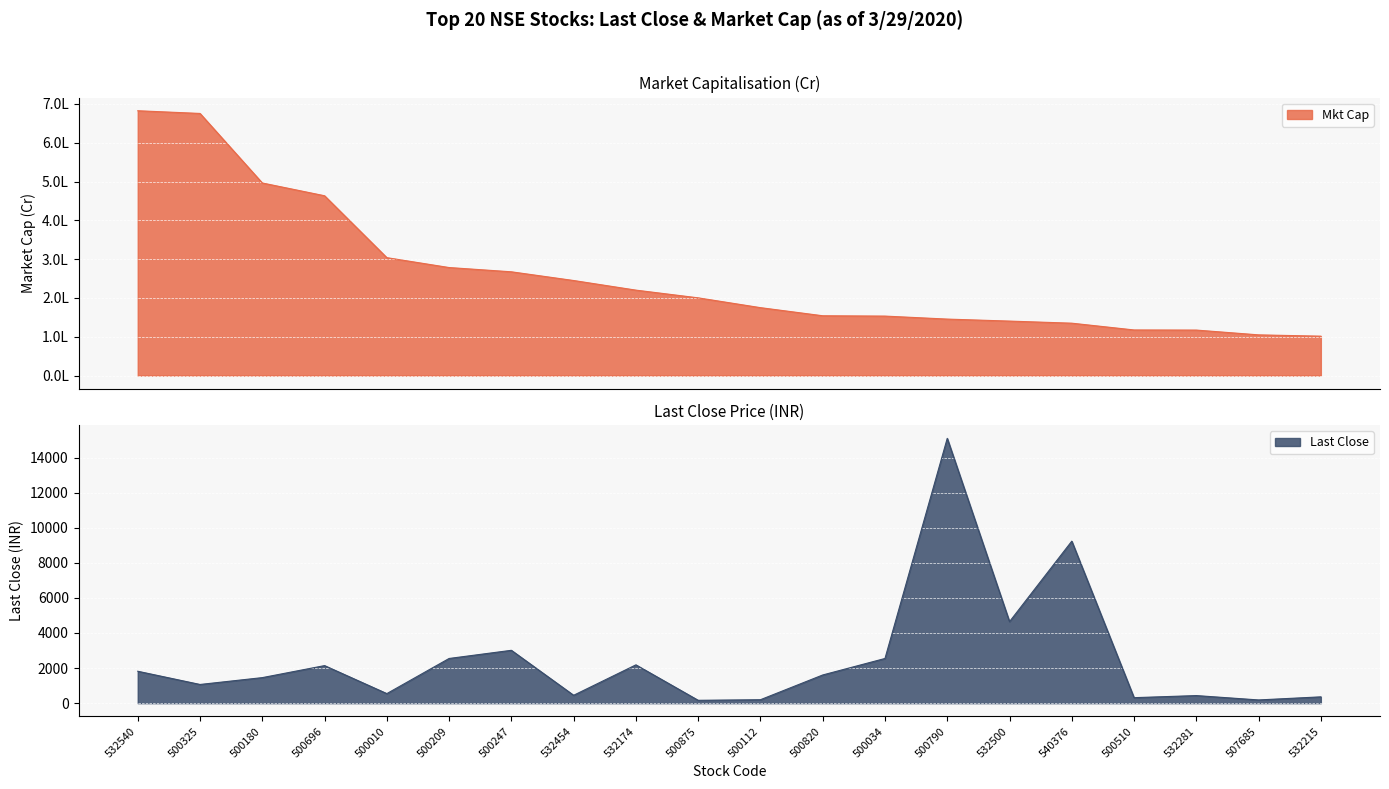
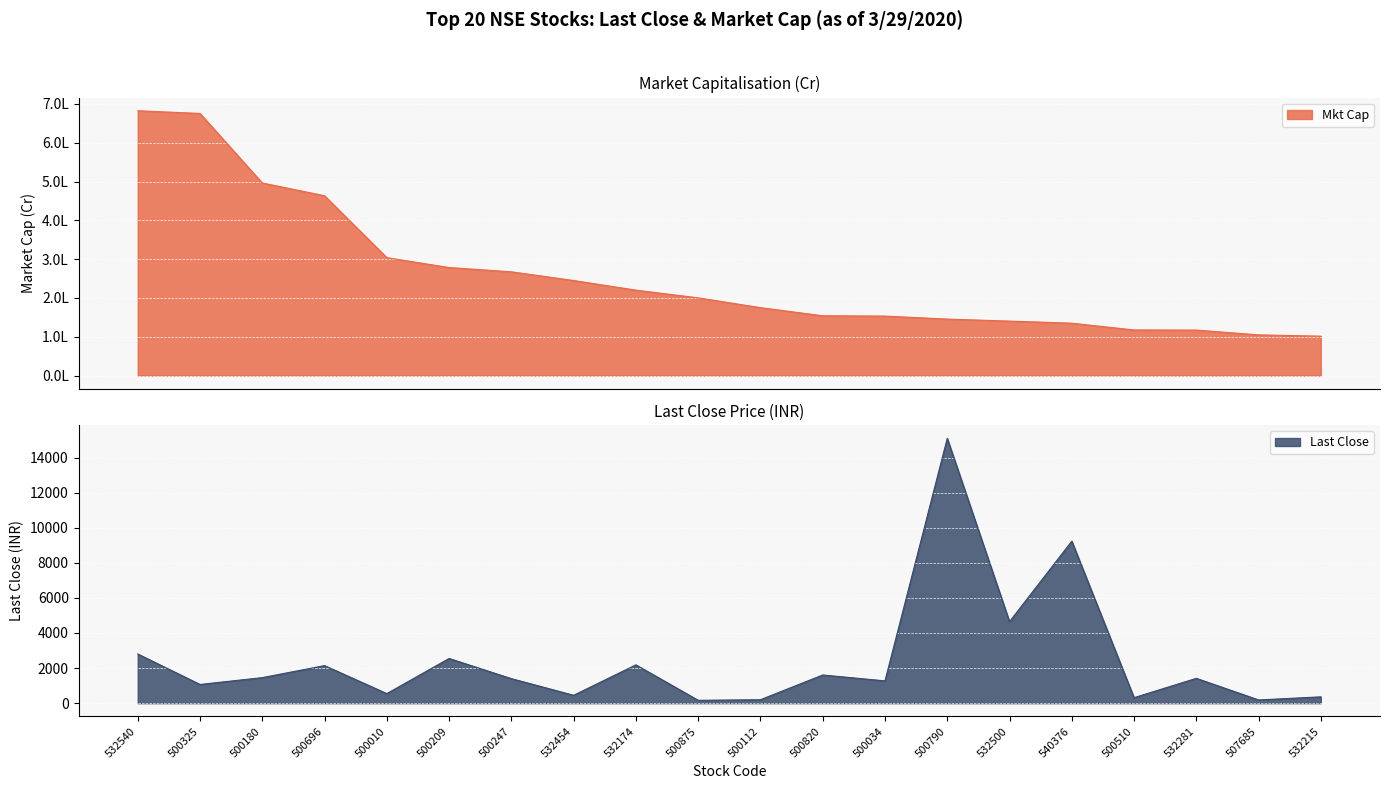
  {
    "Last Close Price (INR)": {
-     "532540": 1800,
+     "532540": 2800,
      "500325": 1100,
      "500180": 1500,
      "500696": 2100,
      "500010": 500,
      "500209": 2500,
-     "500247": 3000,
+     "500247": 1400,
      "532454": 400,
      "532174": 2200,
      "500875": 200,
      "500112": 200,
      "500820": 1600,
-     "500034": 2500,
+     "500034": 1300,
      "500790": 15100,
      "532500": 4600,
      "540376": 9200,
      "500510": 300,
-     "532281": 400,
+     "532281": 1400,
      "507685": 200,
      "532215": 400
    }
  }
